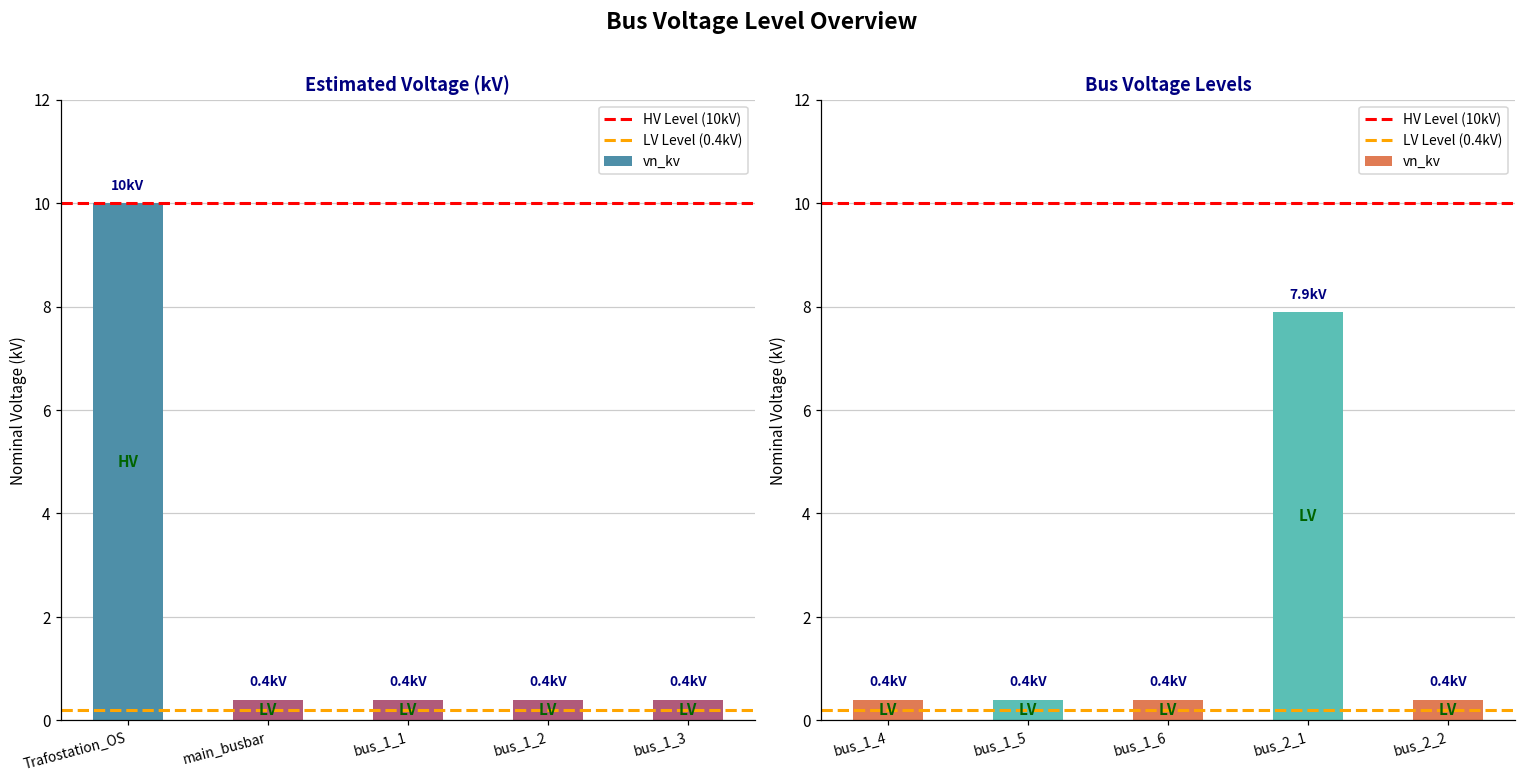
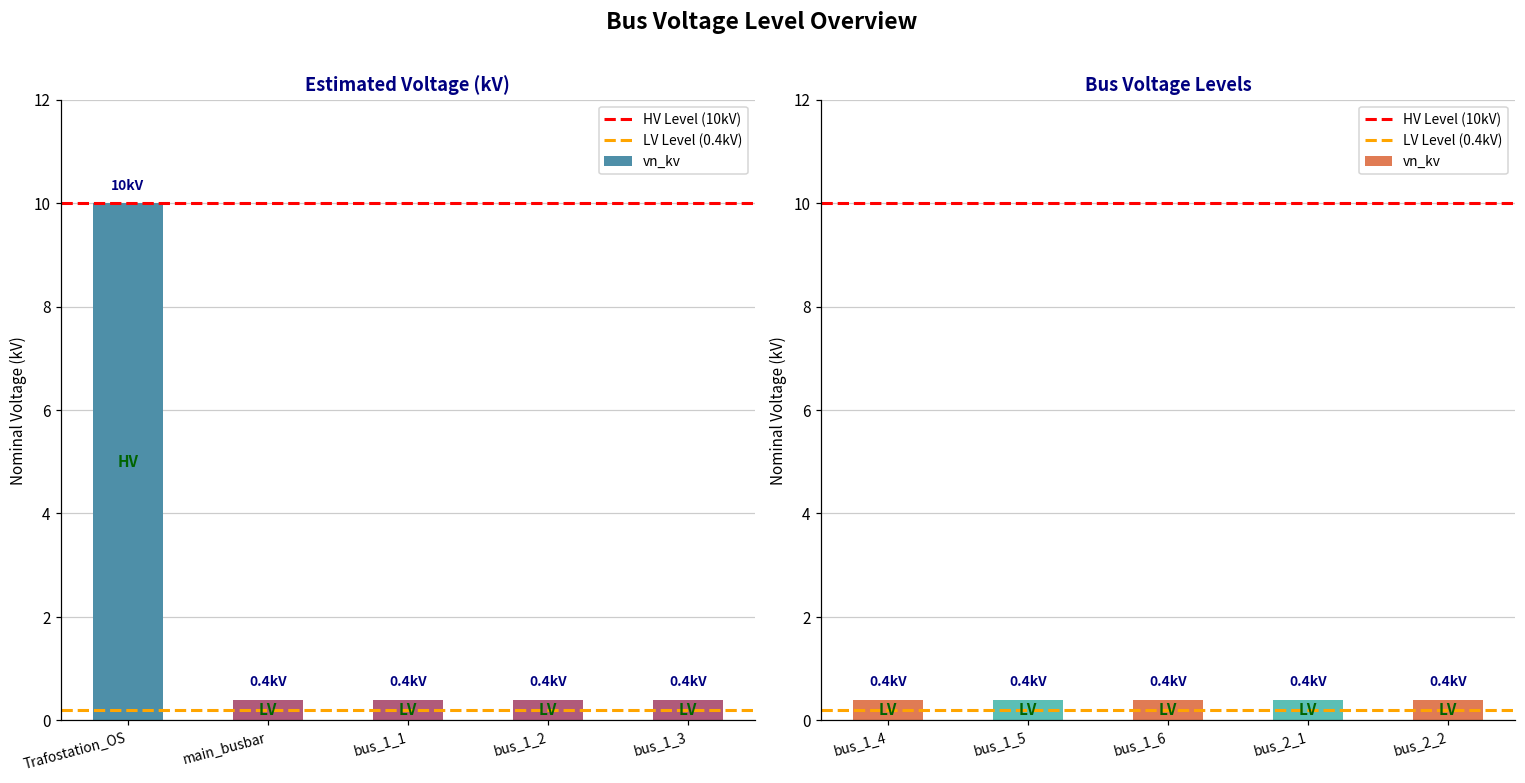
  {
    "Estimated Voltage (kV)": {
      "Trafostation_OS": 10,
      "main_busbar": 0.4,
      "bus_1_1": 0.4,
      "bus_1_2": 0.4,
      "bus_1_3": 0.4
    },
    "Bus Voltage Levels": {
      "bus_1_4": 0.4,
      "bus_1_5": 0.4,
      "bus_1_6": 0.4,
-     "bus_2_1": 7.9,
+     "bus_2_1": 0.4,
      "bus_2_2": 0.4
    }
  }
